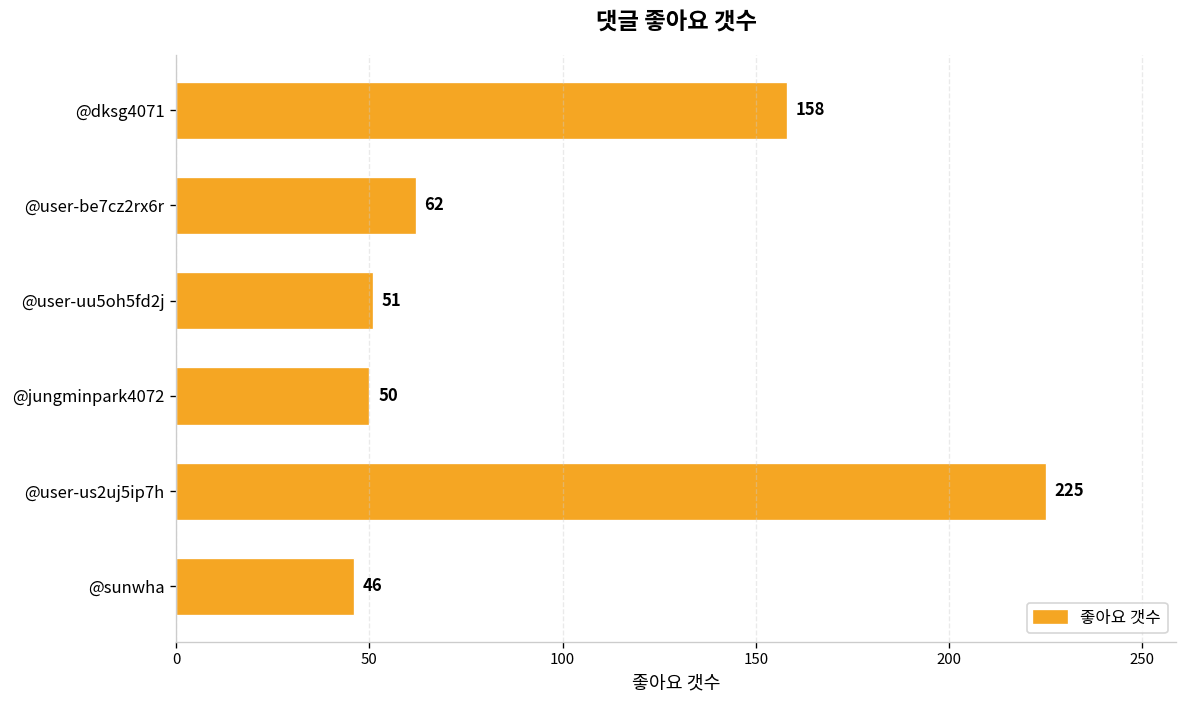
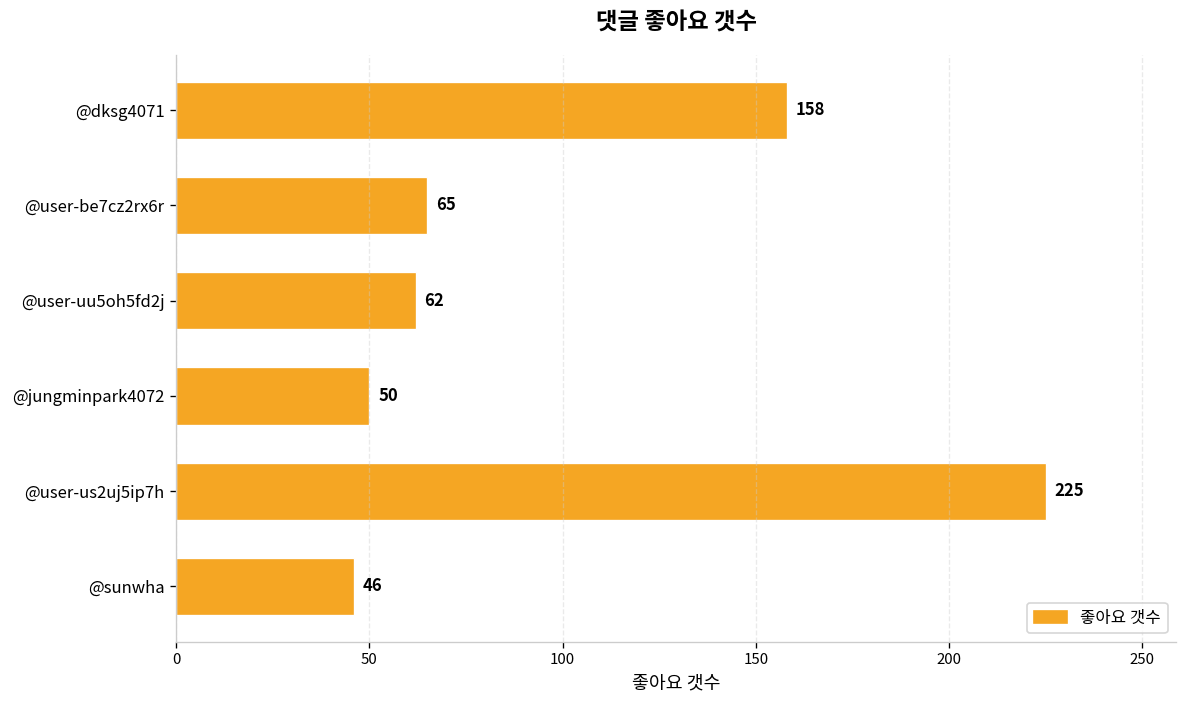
  {
    "@dksg4071": 158,
-   "@user-be7cz2rx6r": 62,
-   "@user-uu5oh5fd2j": 51,
+   "@user-be7cz2rx6r": 65,
+   "@user-uu5oh5fd2j": 62,
    "@jungminpark4072": 50,
    "@user-us2uj5ip7h": 225,
    "@sunwha": 46
  }
